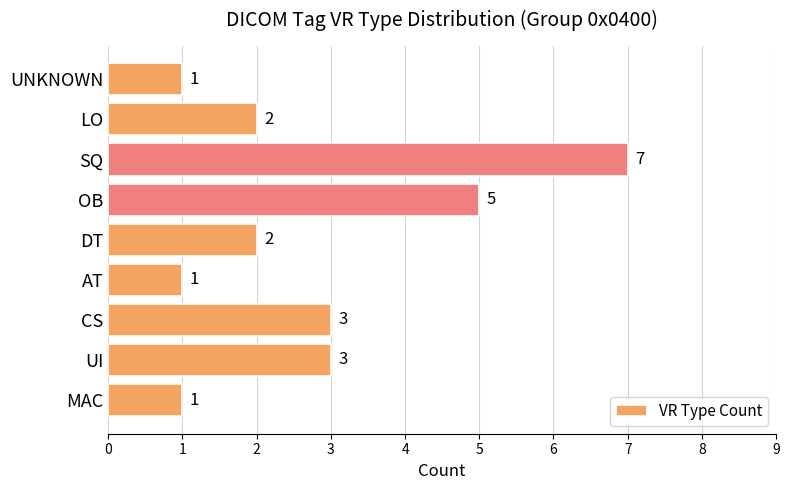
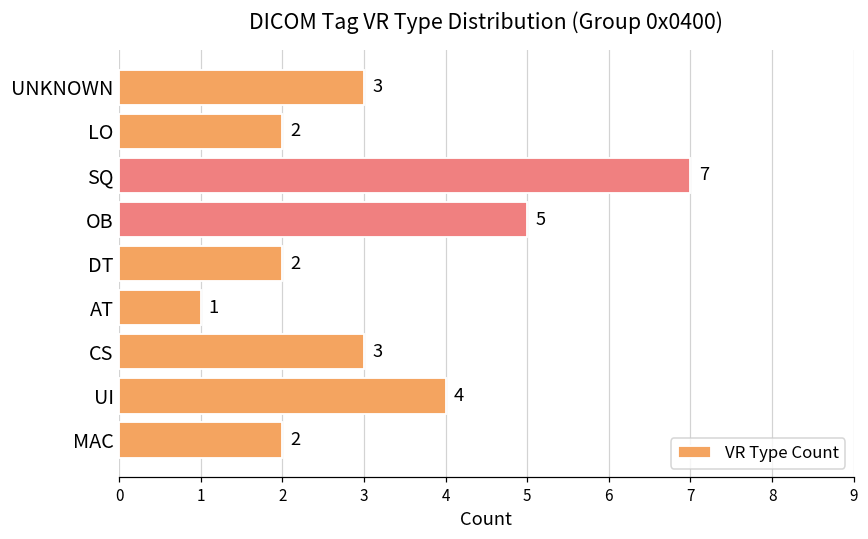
  {
-   "UNKNOWN": 1,
+   "UNKNOWN": 3,
    "LO": 2,
    "SQ": 7,
    "OB": 5,
    "DT": 2,
    "AT": 1,
    "CS": 3,
-   "UI": 3,
-   "MAC": 1
+   "UI": 4,
+   "MAC": 2
  }
